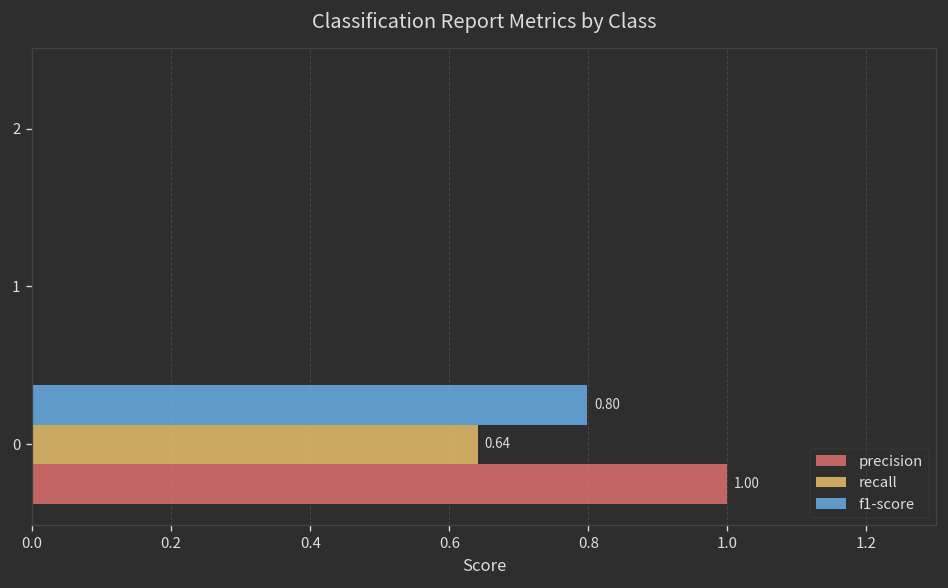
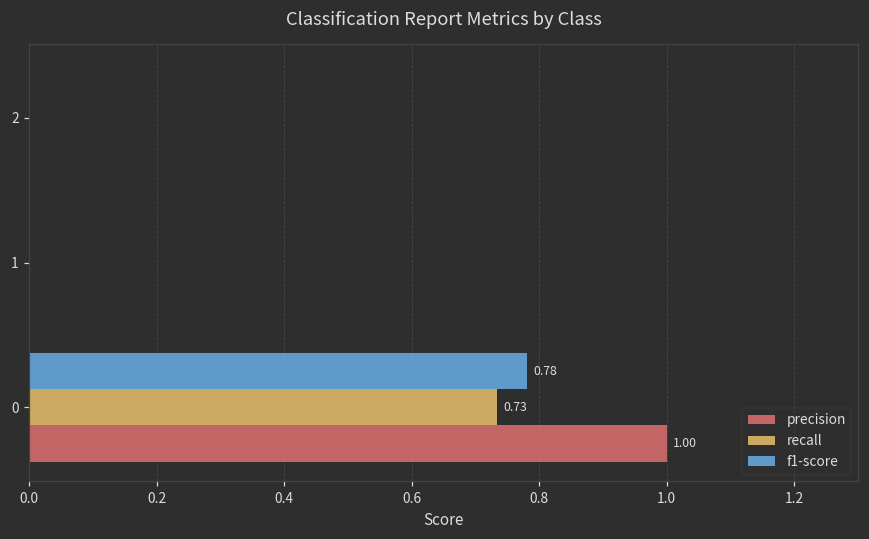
  {
    "precision": {
      "0": 1.00
    },
    "recall": {
-     "0": 0.64
+     "0": 0.73
    },
    "f1-score": {
-     "0": 0.80
+     "0": 0.78
    }
  }
